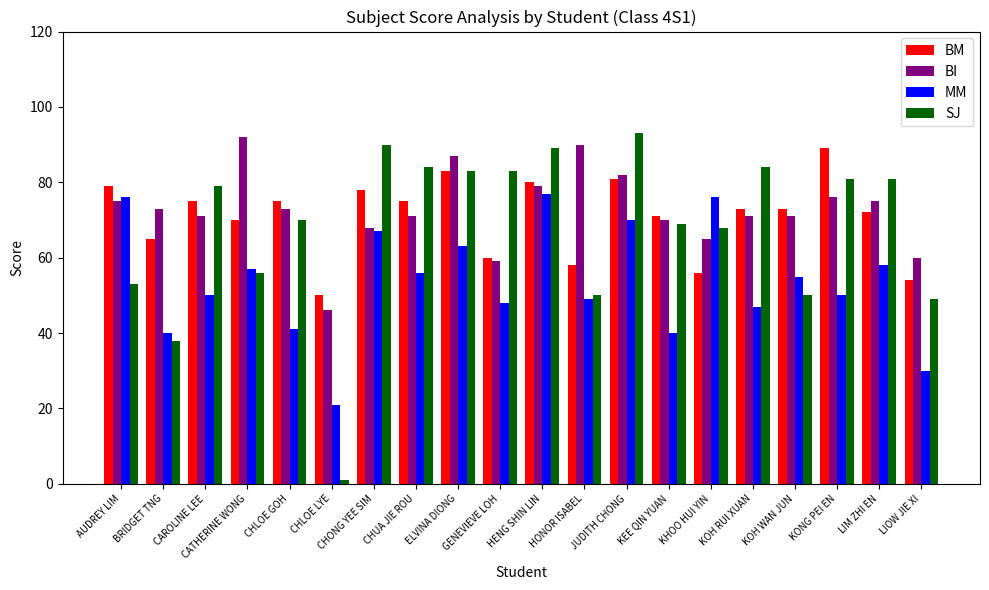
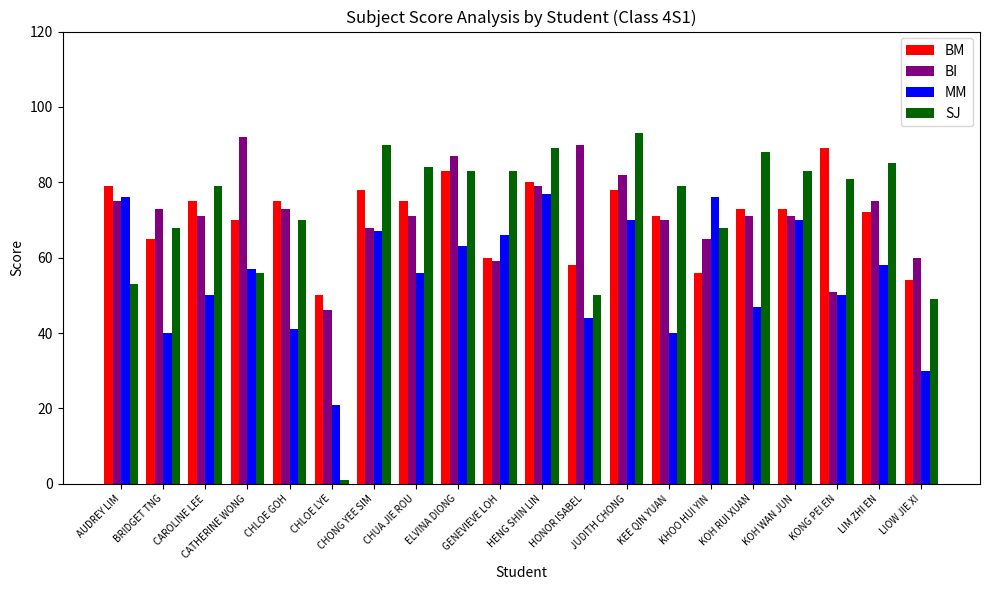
  {
    "BM": {
      "AUDREY LIM": 79,
      "BRIDGET TNG": 65,
      "CAROLINE LEE": 75,
      "CATHERINE WONG": 70,
      "CHLOE GOH": 75,
      "CHLOE LYE": 50,
      "CHONG YEE SIM": 78,
      "CHUA JIE ROU": 75,
      "ELVINA DIONG": 83,
      "GENEVIEVE LOH": 60,
      "HENG SHIN LIN": 80,
      "HONOR ISABEL": 58,
-     "JUDITH CHONG": 81,
+     "JUDITH CHONG": 78,
      "KEE QIN YUAN": 71,
      "KHOO HUI YIN": 56,
      "KOH RUI XUAN": 73,
      "KOH WAN JUN": 73,
      "KONG PEI EN": 89,
      "LIM ZHI EN": 72,
      "LIOW JIE XI": 54
    },
    "BI": {
      "AUDREY LIM": 75,
      "BRIDGET TNG": 73,
      "CAROLINE LEE": 71,
      "CATHERINE WONG": 92,
      "CHLOE GOH": 73,
      "CHLOE LYE": 46,
      "CHONG YEE SIM": 68,
      "CHUA JIE ROU": 71,
      "ELVINA DIONG": 87,
      "GENEVIEVE LOH": 59,
      "HENG SHIN LIN": 79,
      "HONOR ISABEL": 90,
      "JUDITH CHONG": 82,
      "KEE QIN YUAN": 70,
      "KHOO HUI YIN": 65,
      "KOH RUI XUAN": 71,
      "KOH WAN JUN": 71,
-     "KONG PEI EN": 76,
+     "KONG PEI EN": 51,
      "LIM ZHI EN": 75,
      "LIOW JIE XI": 60
    },
    "MM": {
      "AUDREY LIM": 76,
      "BRIDGET TNG": 40,
      "CAROLINE LEE": 50,
      "CATHERINE WONG": 57,
      "CHLOE GOH": 41,
      "CHLOE LYE": 21,
      "CHONG YEE SIM": 67,
      "CHUA JIE ROU": 56,
      "ELVINA DIONG": 63,
-     "GENEVIEVE LOH": 48,
+     "GENEVIEVE LOH": 66,
      "HENG SHIN LIN": 77,
-     "HONOR ISABEL": 49,
+     "HONOR ISABEL": 44,
      "JUDITH CHONG": 70,
      "KEE QIN YUAN": 40,
      "KHOO HUI YIN": 76,
      "KOH RUI XUAN": 47,
-     "KOH WAN JUN": 55,
+     "KOH WAN JUN": 70,
      "KONG PEI EN": 50,
      "LIM ZHI EN": 58,
      "LIOW JIE XI": 30
    },
    "SJ": {
      "AUDREY LIM": 53,
-     "BRIDGET TNG": 38,
+     "BRIDGET TNG": 68,
      "CAROLINE LEE": 79,
      "CATHERINE WONG": 56,
      "CHLOE GOH": 70,
      "CHLOE LYE": 1,
      "CHONG YEE SIM": 90,
      "CHUA JIE ROU": 84,
      "ELVINA DIONG": 83,
      "GENEVIEVE LOH": 83,
      "HENG SHIN LIN": 89,
      "HONOR ISABEL": 50,
      "JUDITH CHONG": 93,
-     "KEE QIN YUAN": 69,
+     "KEE QIN YUAN": 79,
      "KHOO HUI YIN": 68,
-     "KOH RUI XUAN": 84,
-     "KOH WAN JUN": 50,
+     "KOH RUI XUAN": 88,
+     "KOH WAN JUN": 83,
      "KONG PEI EN": 81,
-     "LIM ZHI EN": 81,
+     "LIM ZHI EN": 85,
      "LIOW JIE XI": 49
    }
  }
